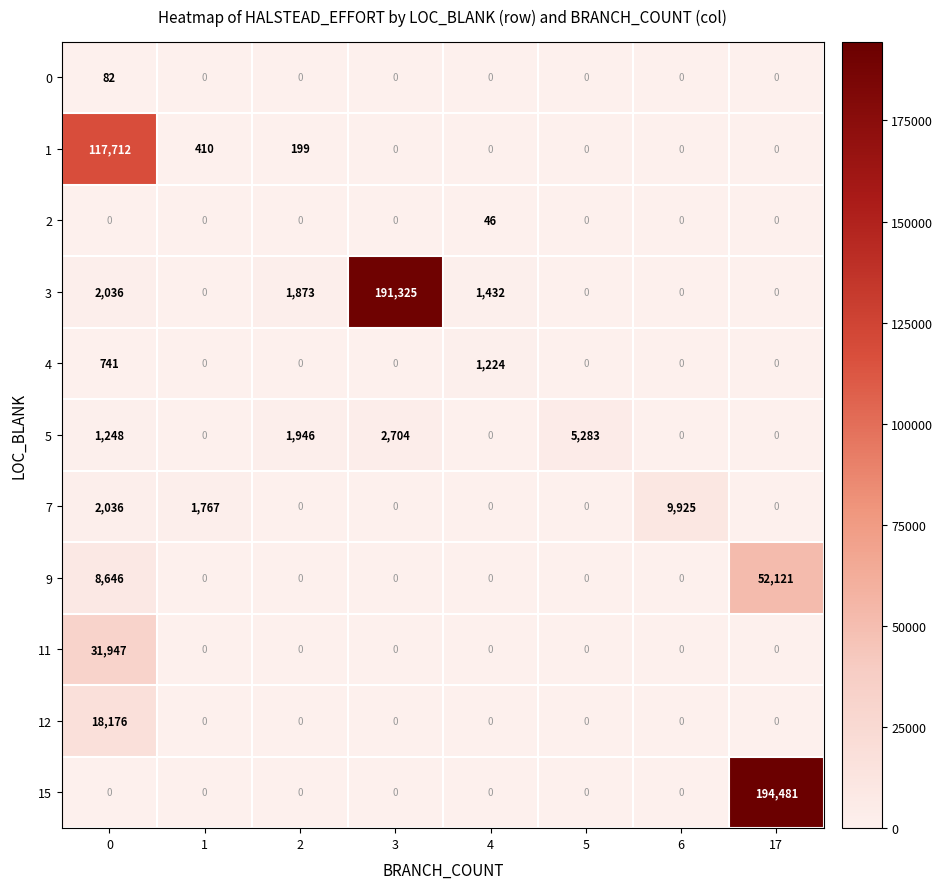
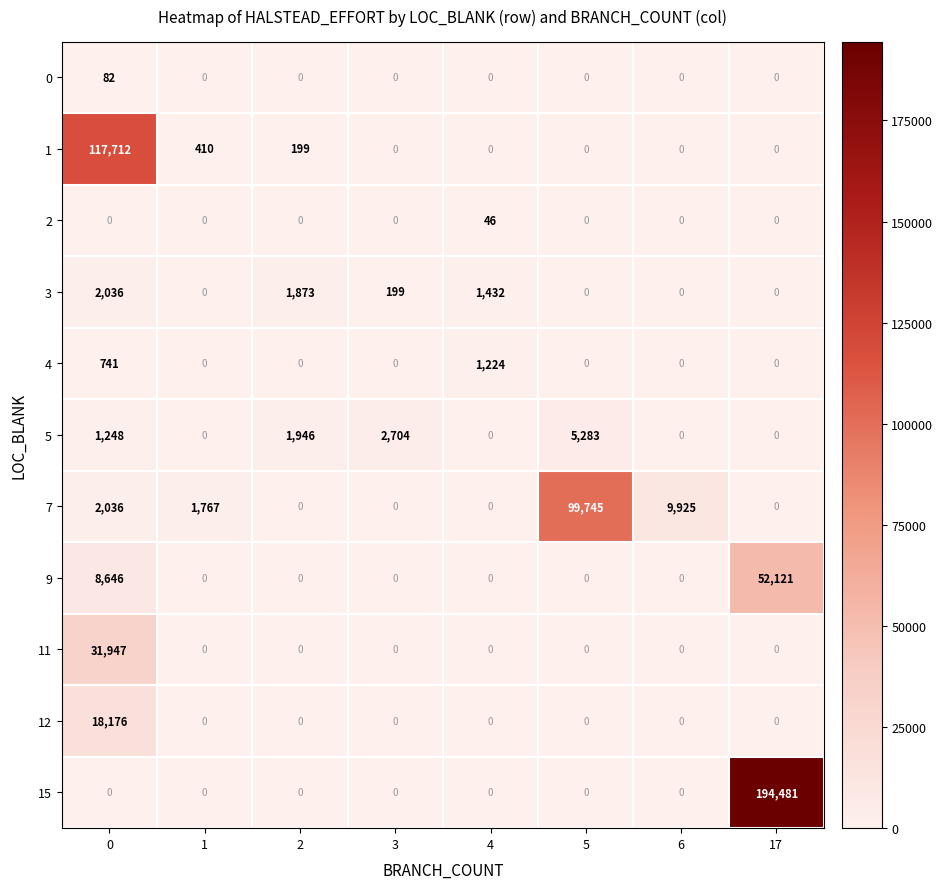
  {
    "0": {
      "0": "82",
      "1": "0",
      "2": "0",
      "3": "0",
      "4": "0",
      "5": "0",
      "6": "0",
      "17": "0"
    },
    "1": {
      "0": "117,712",
      "1": "410",
      "2": "199",
      "3": "0",
      "4": "0",
      "5": "0",
      "6": "0",
      "17": "0"
    },
    "2": {
      "0": "0",
      "1": "0",
      "2": "0",
      "3": "0",
      "4": "46",
      "5": "0",
      "6": "0",
      "17": "0"
    },
    "3": {
      "0": "2,036",
      "1": "0",
      "2": "1,873",
-     "3": "191,325",
+     "3": "199",
      "4": "1,432",
      "5": "0",
      "6": "0",
      "17": "0"
    },
    "4": {
      "0": "741",
      "1": "0",
      "2": "0",
      "3": "0",
      "4": "1,224",
      "5": "0",
      "6": "0",
      "17": "0"
    },
    "5": {
      "0": "1,248",
      "1": "0",
      "2": "1,946",
      "3": "2,704",
      "4": "0",
      "5": "5,283",
      "6": "0",
      "17": "0"
    },
    "7": {
      "0": "2,036",
      "1": "1,767",
      "2": "0",
      "3": "0",
      "4": "0",
-     "5": "0",
+     "5": "99,745",
      "6": "9,925",
      "17": "0"
    },
    "9": {
      "0": "8,646",
      "1": "0",
      "2": "0",
      "3": "0",
      "4": "0",
      "5": "0",
      "6": "0",
      "17": "52,121"
    },
    "11": {
      "0": "31,947",
      "1": "0",
      "2": "0",
      "3": "0",
      "4": "0",
      "5": "0",
      "6": "0",
      "17": "0"
    },
    "12": {
      "0": "18,176",
      "1": "0",
      "2": "0",
      "3": "0",
      "4": "0",
      "5": "0",
      "6": "0",
      "17": "0"
    },
    "15": {
      "0": "0",
      "1": "0",
      "2": "0",
      "3": "0",
      "4": "0",
      "5": "0",
      "6": "0",
      "17": "194,481"
    }
  }
